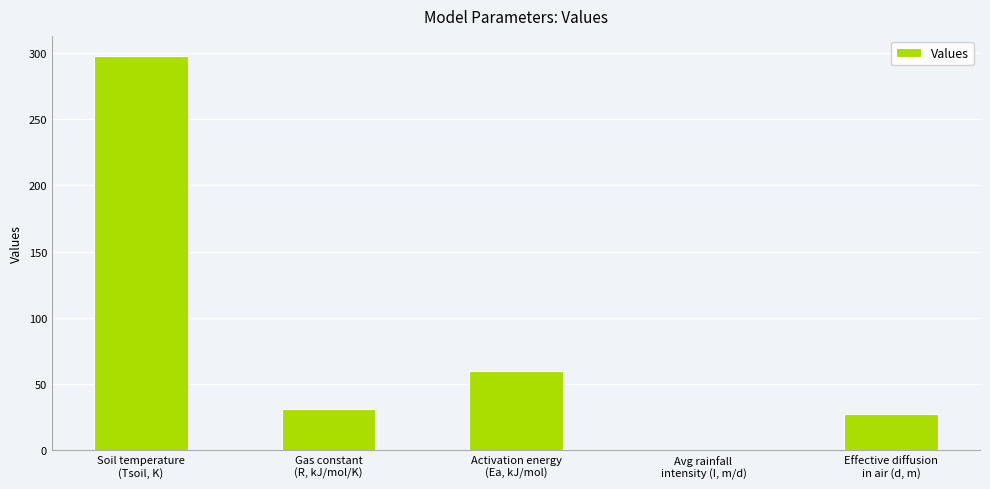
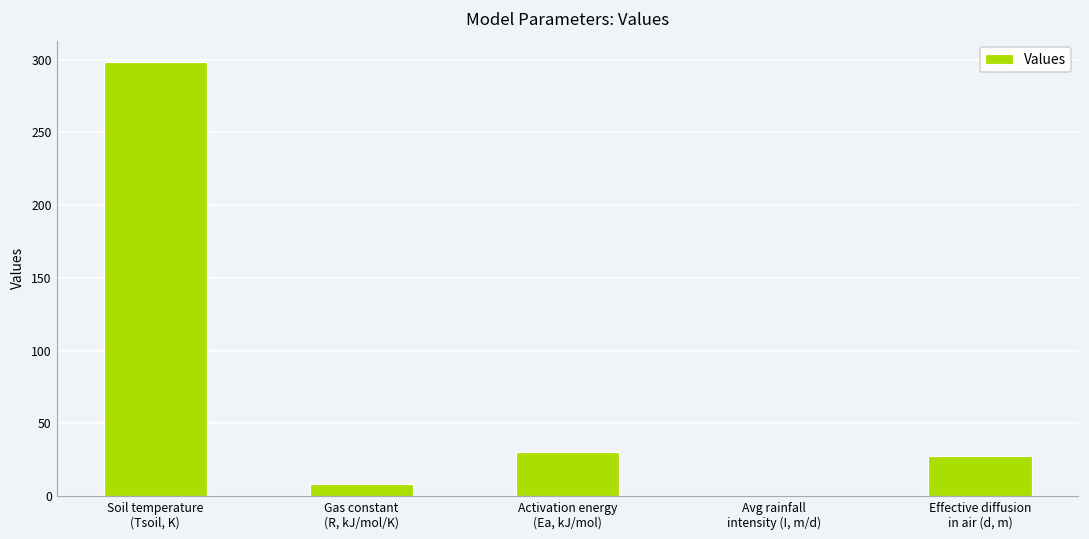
  {
    "Soil temperature (Tsoil, K)": 298,
-   "Gas constant (R, kJ/mol/K)": 31,
-   "Activation energy (Ea, kJ/mol)": 60,
+   "Gas constant (R, kJ/mol/K)": 8,
+   "Activation energy (Ea, kJ/mol)": 31,
    "Effective diffusion in air (d, m)": 27
  }
